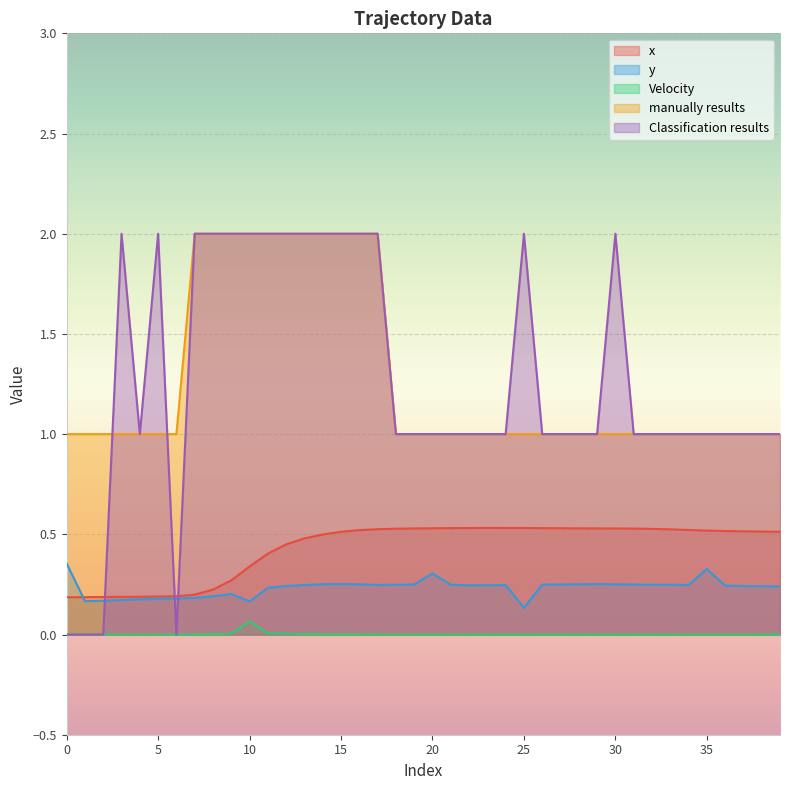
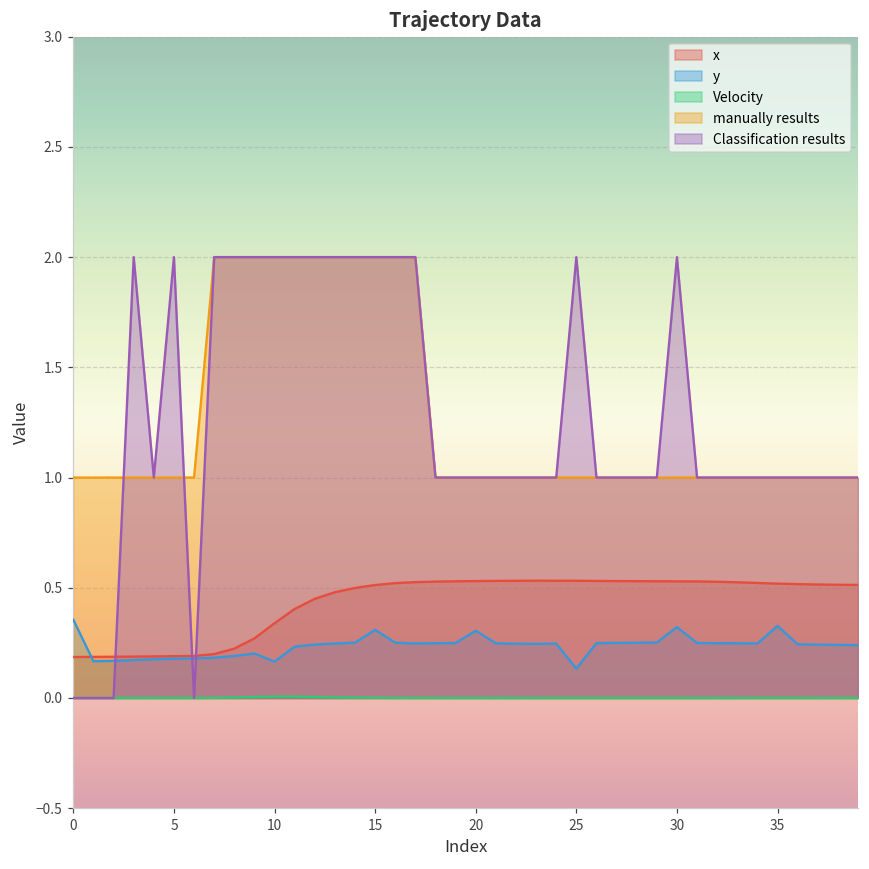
  {
    "y": {
      "0": 0.35,
      "10": 0.16,
-     "15": 0.25,
+     "15": 0.31,
      "20": 0.31,
      "25": 0.13,
-     "30": 0.25,
+     "30": 0.32,
      "35": 0.33
    },
    "Velocity": {
      "5": 0.00,
-     "10": 0.07,
+     "10": 0.01,
      "15": 0.00,
      "20": 0.00,
      "25": 0.00,
      "30": 0.00,
      "35": 0.00
    },
    "Classification results": {
      "5": 2.00,
      "25": 2.00,
      "30": 2.00
    }
  }
